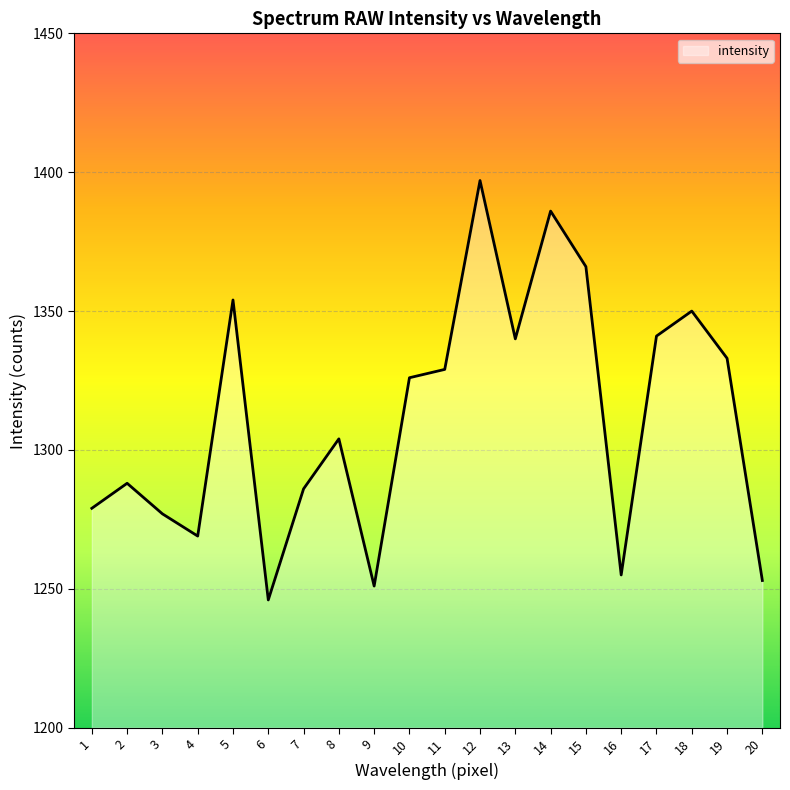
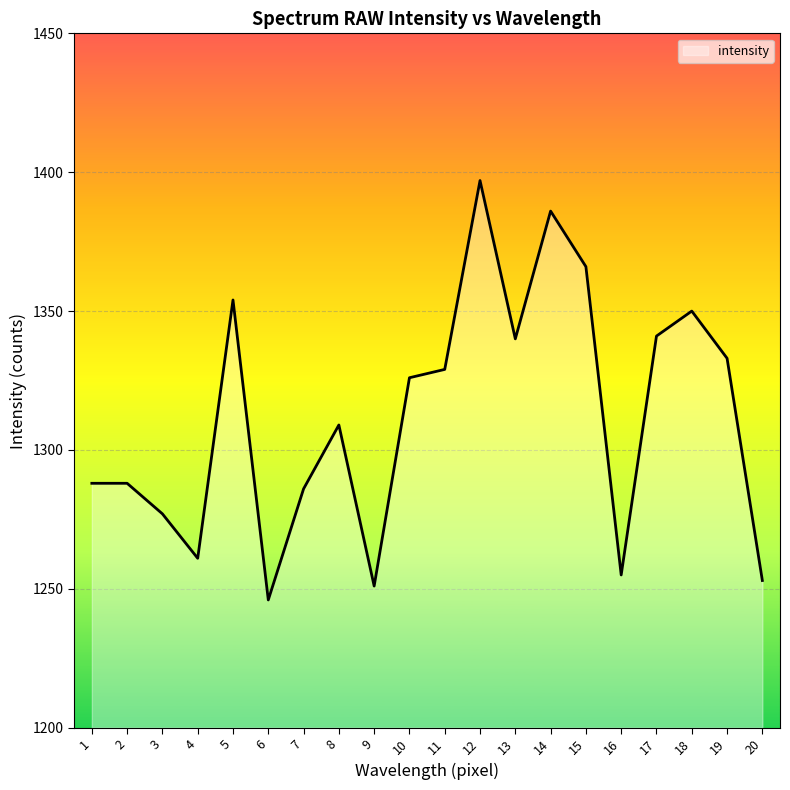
  {
-   "1": 1279,
+   "1": 1288,
    "2": 1288,
    "3": 1277,
-   "4": 1269,
+   "4": 1261,
    "5": 1354,
    "6": 1246,
    "7": 1286,
-   "8": 1304,
+   "8": 1309,
    "9": 1251,
    "10": 1326,
    "11": 1329,
    "12": 1397,
    "13": 1340,
    "14": 1386,
    "15": 1366,
    "16": 1255,
    "17": 1341,
    "18": 1350,
    "19": 1333,
    "20": 1253
  }
